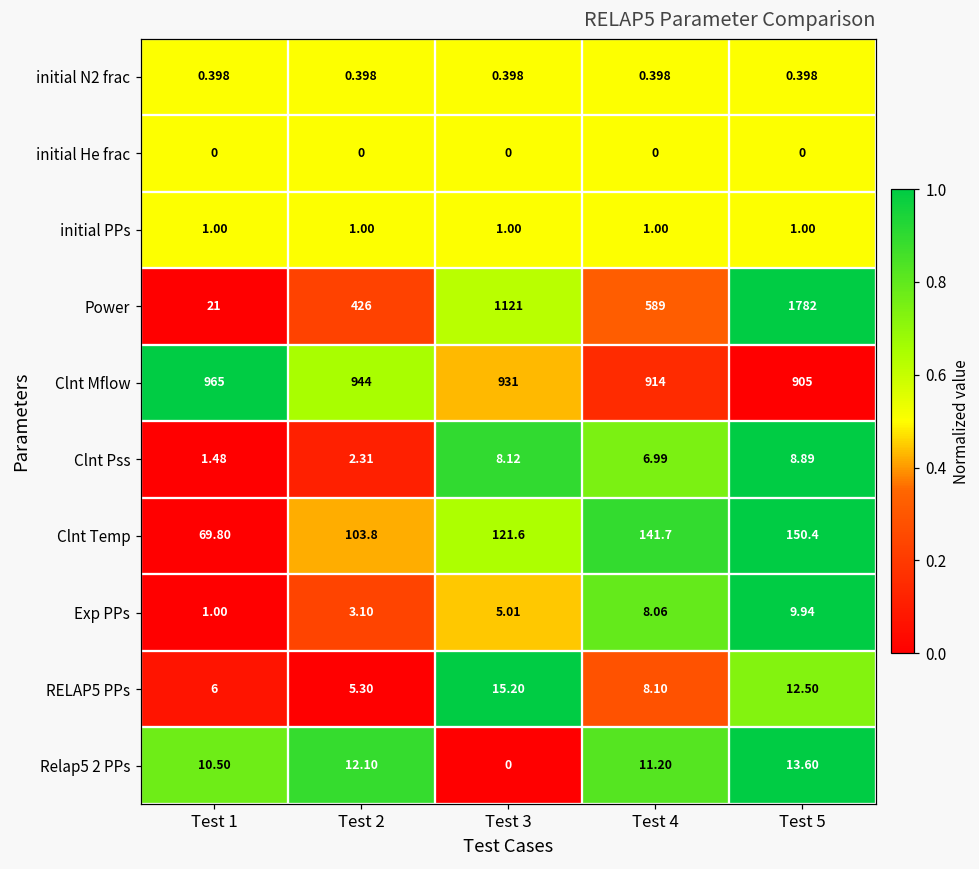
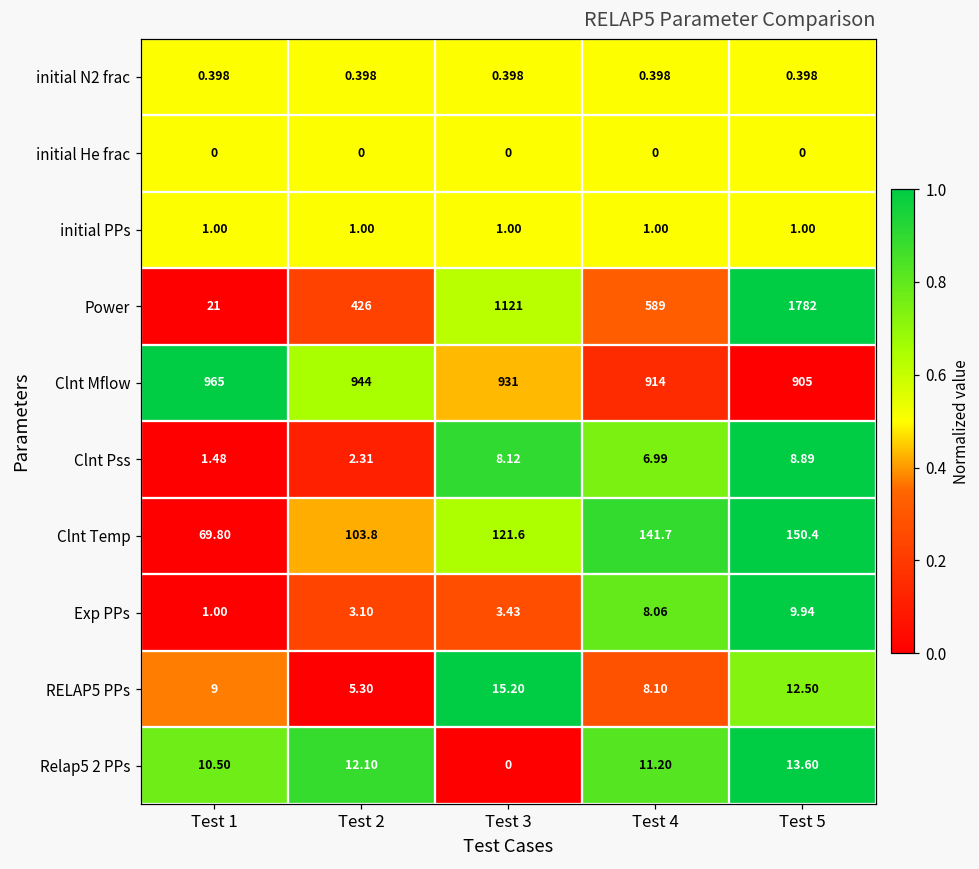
  {
    "initial N2 frac": {
      "Test 1": 0.398,
      "Test 2": 0.398,
      "Test 3": 0.398,
      "Test 4": 0.398,
      "Test 5": 0.398
    },
    "initial He frac": {
      "Test 1": 0,
      "Test 2": 0,
      "Test 3": 0,
      "Test 4": 0,
      "Test 5": 0
    },
    "initial PPs": {
      "Test 1": 1.00,
      "Test 2": 1.00,
      "Test 3": 1.00,
      "Test 4": 1.00,
      "Test 5": 1.00
    },
    "Power": {
      "Test 1": 21,
      "Test 2": 426,
      "Test 3": 1121,
      "Test 4": 589,
      "Test 5": 1782
    },
    "Clnt Mflow": {
      "Test 1": 965,
      "Test 2": 944,
      "Test 3": 931,
      "Test 4": 914,
      "Test 5": 905
    },
    "Clnt Pss": {
      "Test 1": 1.48,
      "Test 2": 2.31,
      "Test 3": 8.12,
      "Test 4": 6.99,
      "Test 5": 8.89
    },
    "Clnt Temp": {
      "Test 1": 69.80,
      "Test 2": 103.8,
      "Test 3": 121.6,
      "Test 4": 141.7,
      "Test 5": 150.4
    },
    "Exp PPs": {
      "Test 1": 1.00,
      "Test 2": 3.10,
-     "Test 3": 5.01,
+     "Test 3": 3.43,
      "Test 4": 8.06,
      "Test 5": 9.94
    },
    "RELAP5 PPs": {
-     "Test 1": 6,
+     "Test 1": 9,
      "Test 2": 5.30,
      "Test 3": 15.20,
      "Test 4": 8.10,
      "Test 5": 12.50
    },
    "Relap5 2 PPs": {
      "Test 1": 10.50,
      "Test 2": 12.10,
      "Test 3": 0,
      "Test 4": 11.20,
      "Test 5": 13.60
    }
  }
